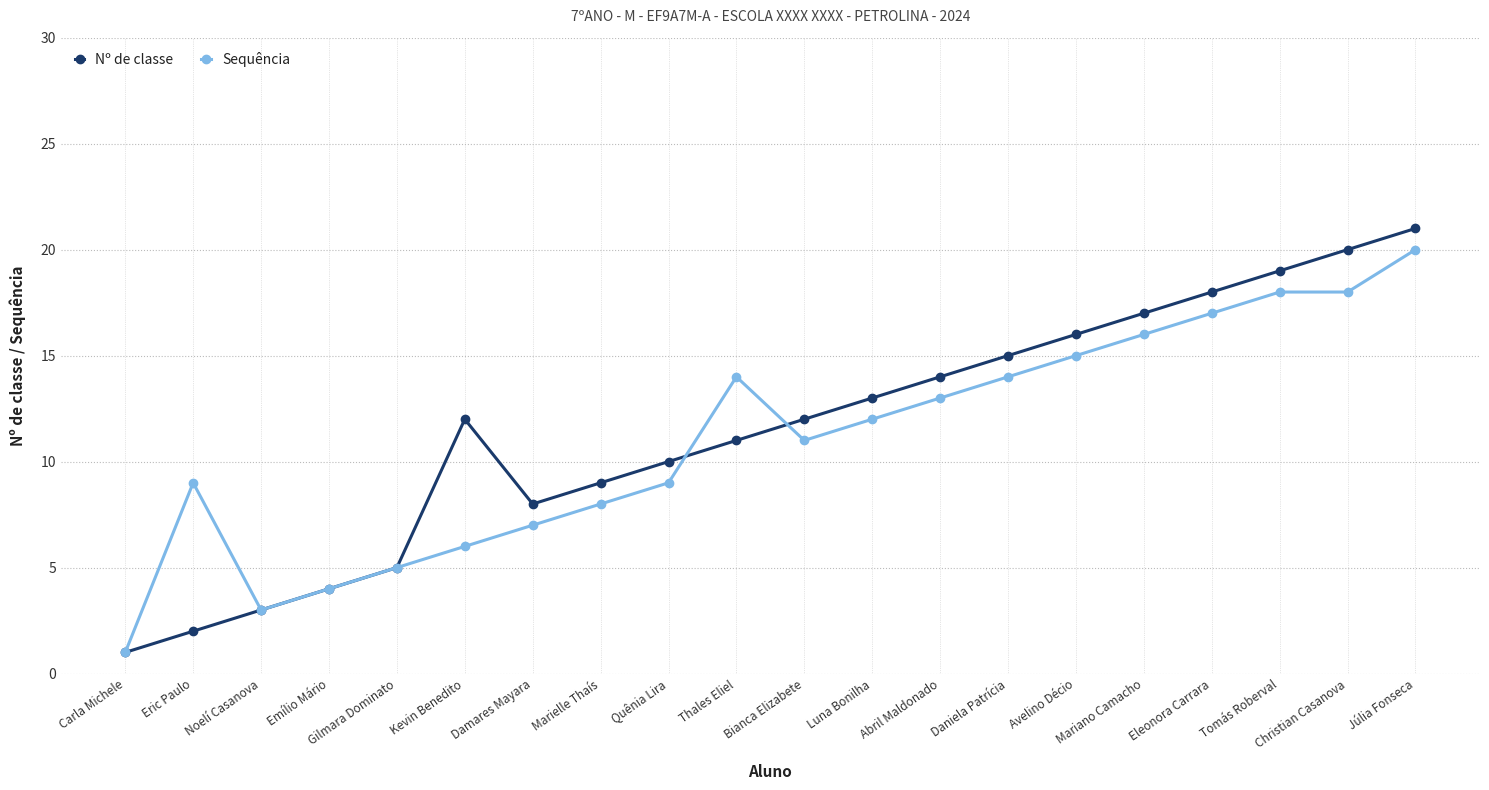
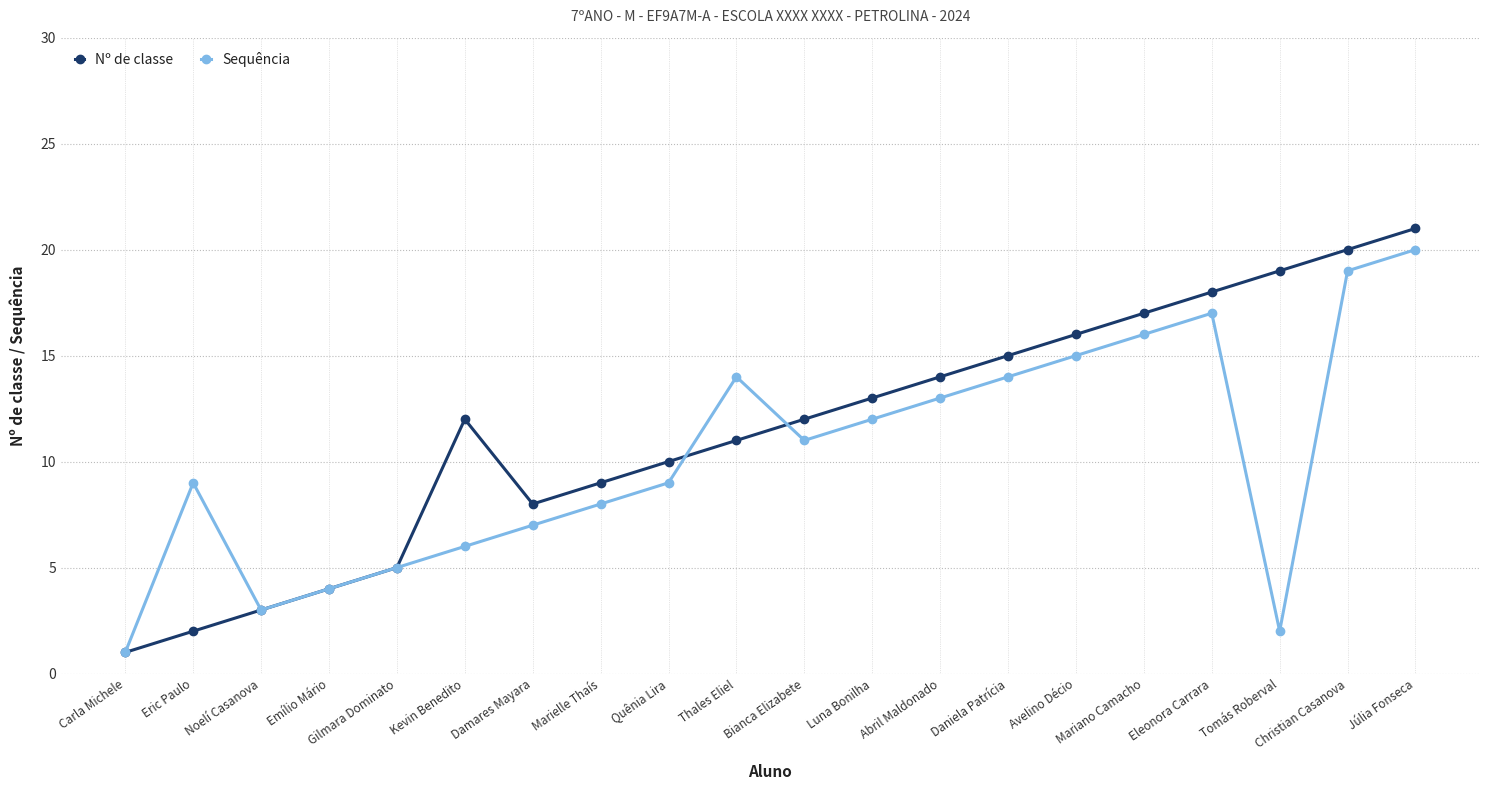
  {
    "Nº de classe": {
      "Eric Paulo": 2,
      "Kevin Benedito": 12,
      "Damares Mayara": 8,
      "Marielle Thaís": 9,
      "Quênia Lira": 10,
      "Thales Eliel": 11,
      "Bianca Elizabete": 12,
      "Luna Bonilha": 13,
      "Abril Maldonado": 14,
      "Daniela Patrícia": 15,
      "Avelino Décio": 16,
      "Mariano Camacho": 17,
      "Eleonora Carrara": 18,
      "Tomás Roberval": 19,
      "Christian Casanova": 20,
      "Júlia Fonseca": 21
    },
    "Sequência": {
      "Eric Paulo": 9,
      "Kevin Benedito": 6,
      "Damares Mayara": 7,
      "Marielle Thaís": 8,
      "Quênia Lira": 9,
      "Thales Eliel": 14,
      "Bianca Elizabete": 11,
      "Luna Bonilha": 12,
      "Abril Maldonado": 13,
      "Daniela Patrícia": 14,
      "Avelino Décio": 15,
      "Mariano Camacho": 16,
      "Eleonora Carrara": 17,
-     "Tomás Roberval": 18,
-     "Christian Casanova": 18,
+     "Tomás Roberval": 2,
+     "Christian Casanova": 19,
      "Júlia Fonseca": 20
    }
  }
